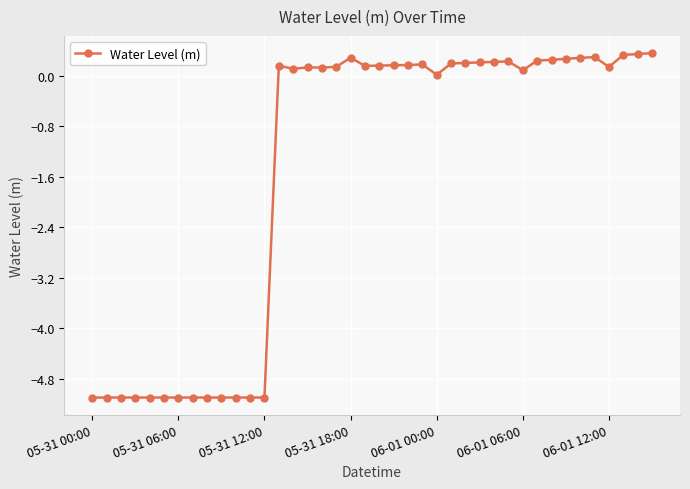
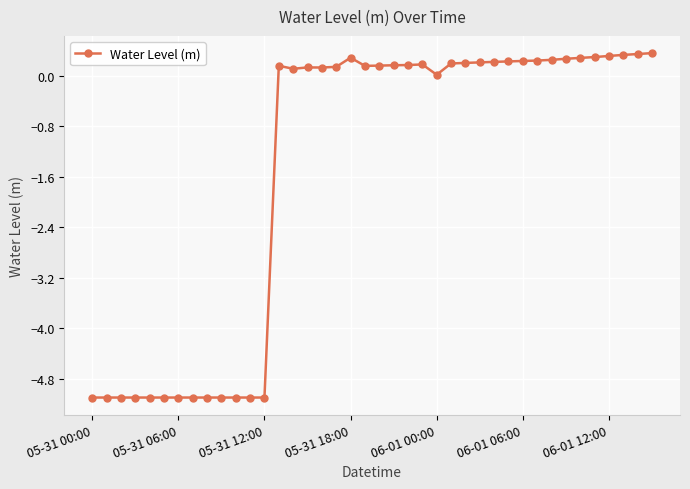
  {
    "05-31 00:00": -5.1,
    "05-31 06:00": -5.1,
    "05-31 12:00": -5.1,
    "05-31 18:00": 0.3,
    "06-01 00:00": 0.0,
-   "06-01 06:00": 0.1,
-   "06-01 12:00": 0.1
+   "06-01 06:00": 0.2,
+   "06-01 12:00": 0.3
  }
